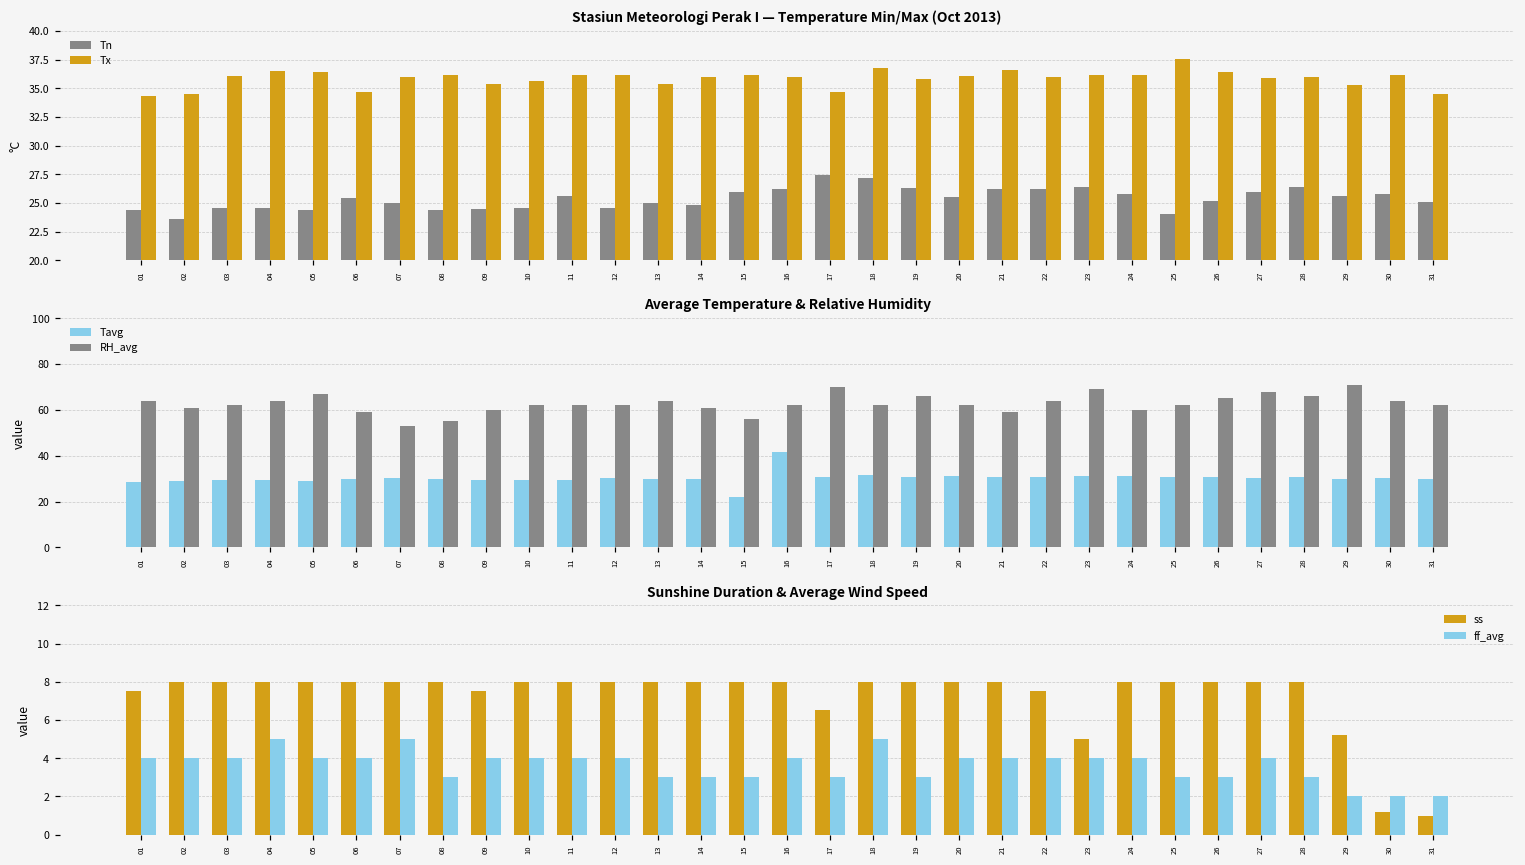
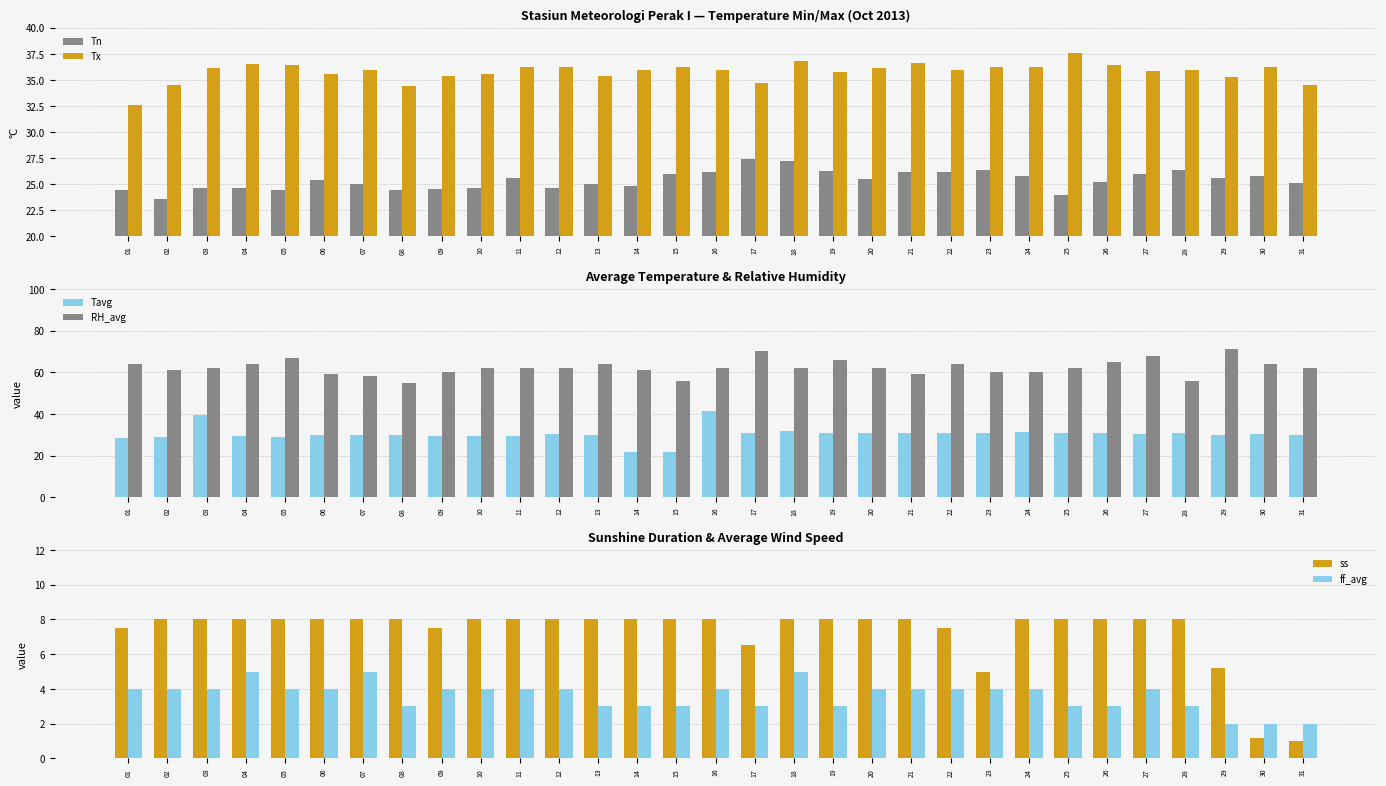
  {
    "Stasiun Meteorologi Perak I — Temperature Min/Max (Oct 2013)": {
      "Tn": {
        "01": 24.4,
        "02": 23.6,
        "03": 24.6,
        "04": 24.6,
        "05": 24.4,
        "06": 25.4,
        "07": 25.0,
        "08": 24.4,
        "09": 24.5,
        "10": 24.6,
        "11": 25.6,
        "12": 24.6,
        "13": 25.0,
        "14": 24.8,
        "15": 26.0,
        "16": 26.2,
        "17": 27.4,
        "18": 27.2,
        "19": 26.3,
        "20": 25.5,
        "21": 26.2,
        "22": 26.2,
        "23": 26.4,
        "24": 25.8,
        "25": 24.0,
        "26": 25.2,
        "27": 26.0,
        "28": 26.4,
        "29": 25.6,
        "30": 25.8,
        "31": 25.1
      },
      "Tx": {
-       "01": 34.3,
+       "01": 32.6,
        "02": 34.5,
        "03": 36.1,
        "04": 36.5,
        "05": 36.4,
-       "06": 34.7,
+       "06": 35.6,
        "07": 36.0,
-       "08": 36.2,
+       "08": 34.4,
        "09": 35.4,
        "10": 35.6,
        "11": 36.2,
        "12": 36.2,
        "13": 35.4,
        "14": 36.0,
        "15": 36.2,
        "16": 36.0,
        "17": 34.7,
        "18": 36.8,
        "19": 35.8,
        "20": 36.1,
        "21": 36.6,
        "22": 36.0,
        "23": 36.2,
        "24": 36.2,
        "25": 37.6,
        "26": 36.4,
        "27": 35.9,
        "28": 36.0,
        "29": 35.3,
        "30": 36.2,
        "31": 34.5
      }
    },
    "Average Temperature & Relative Humidity": {
      "Tavg": {
        "01": 29,
        "02": 29,
-       "03": 30,
+       "03": 40,
        "04": 30,
        "05": 29,
        "06": 30,
        "07": 30,
        "08": 30,
        "09": 30,
        "10": 29,
        "11": 30,
        "12": 30,
        "13": 30,
-       "14": 30,
+       "14": 22,
        "15": 22,
        "16": 42,
        "17": 31,
        "18": 32,
        "19": 31,
        "20": 31,
        "21": 31,
        "22": 31,
        "23": 31,
        "24": 31,
        "25": 31,
        "26": 31,
        "27": 31,
        "28": 31,
        "29": 30,
        "30": 30,
        "31": 30
      },
      "RH_avg": {
        "01": 64,
        "02": 61,
        "03": 62,
        "04": 64,
        "05": 67,
        "06": 59,
-       "07": 53,
+       "07": 58,
        "08": 55,
        "09": 60,
        "10": 62,
        "11": 62,
        "12": 62,
        "13": 64,
        "14": 61,
        "15": 56,
        "16": 62,
        "17": 70,
        "18": 62,
        "19": 66,
        "20": 62,
        "21": 59,
        "22": 64,
-       "23": 69,
+       "23": 60,
        "24": 60,
        "25": 62,
        "26": 65,
        "27": 68,
-       "28": 66,
+       "28": 56,
        "29": 71,
        "30": 64,
        "31": 62
      }
    },
    "Sunshine Duration & Average Wind Speed": {
      "ss": {
        "01": 7.5,
        "02": 8.0,
        "03": 8.0,
        "04": 8.0,
        "05": 8.0,
        "06": 8.0,
        "07": 8.0,
        "08": 8.0,
        "09": 7.5,
        "10": 8.0,
        "11": 8.0,
        "12": 8.0,
        "13": 8.0,
        "14": 8.0,
        "15": 8.0,
        "16": 8.0,
        "17": 6.5,
        "18": 8.0,
        "19": 8.0,
        "20": 8.0,
        "21": 8.0,
        "22": 7.5,
        "23": 5.0,
        "24": 8.0,
        "25": 8.0,
        "26": 8.0,
        "27": 8.0,
        "28": 8.0,
        "29": 5.2,
        "30": 1.2,
        "31": 1.0
      },
      "ff_avg": {
        "01": 4.0,
        "02": 4.0,
        "03": 4.0,
        "04": 5.0,
        "05": 4.0,
        "06": 4.0,
        "07": 5.0,
        "08": 3.0,
        "09": 4.0,
        "10": 4.0,
        "11": 4.0,
        "12": 4.0,
        "13": 3.0,
        "14": 3.0,
        "15": 3.0,
        "16": 4.0,
        "17": 3.0,
        "18": 5.0,
        "19": 3.0,
        "20": 4.0,
        "21": 4.0,
        "22": 4.0,
        "23": 4.0,
        "24": 4.0,
        "25": 3.0,
        "26": 3.0,
        "27": 4.0,
        "28": 3.0,
        "29": 2.0,
        "30": 2.0,
        "31": 2.0
      }
    }
  }
